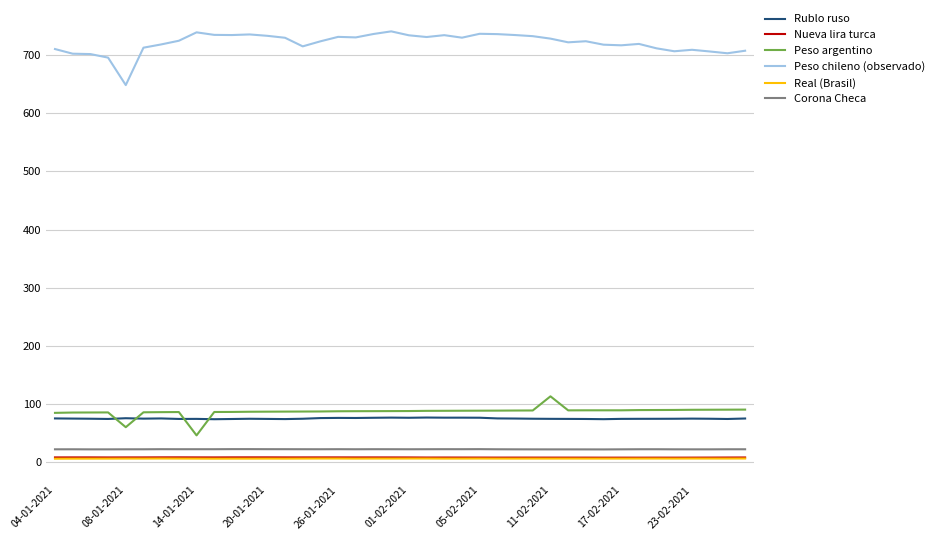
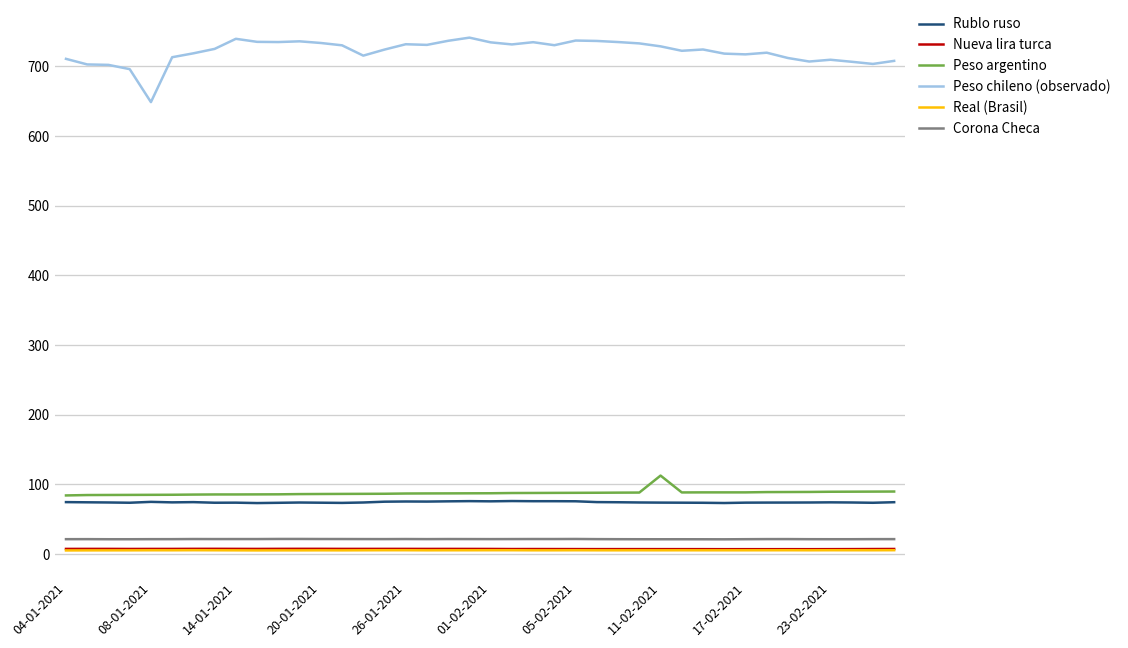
  {
    "Rublo ruso": {
      "04-01-2021": 70,
      "08-01-2021": 70,
      "14-01-2021": 70,
      "20-01-2021": 70,
      "26-01-2021": 80,
      "01-02-2021": 80,
      "05-02-2021": 80,
      "11-02-2021": 70,
      "17-02-2021": 70,
      "23-02-2021": 70
    },
    "Peso argentino": {
      "04-01-2021": 80,
-     "08-01-2021": 60,
-     "14-01-2021": 50,
+     "08-01-2021": 90,
+     "14-01-2021": 90,
      "20-01-2021": 90,
      "26-01-2021": 90,
      "01-02-2021": 90,
      "05-02-2021": 90,
      "11-02-2021": 110,
      "17-02-2021": 90,
      "23-02-2021": 90
    },
    "Peso chileno (observado)": {
      "04-01-2021": 710,
      "08-01-2021": 650,
      "14-01-2021": 740,
      "20-01-2021": 730,
      "26-01-2021": 730,
      "01-02-2021": 730,
      "05-02-2021": 740,
      "11-02-2021": 730,
      "17-02-2021": 720,
      "23-02-2021": 710
    },
    "Corona Checa": {
      "04-01-2021": 20,
      "08-01-2021": 20,
      "14-01-2021": 20,
      "20-01-2021": 20,
      "26-01-2021": 20,
      "01-02-2021": 20,
      "05-02-2021": 20,
      "11-02-2021": 20,
      "17-02-2021": 20,
      "23-02-2021": 20
    }
  }
